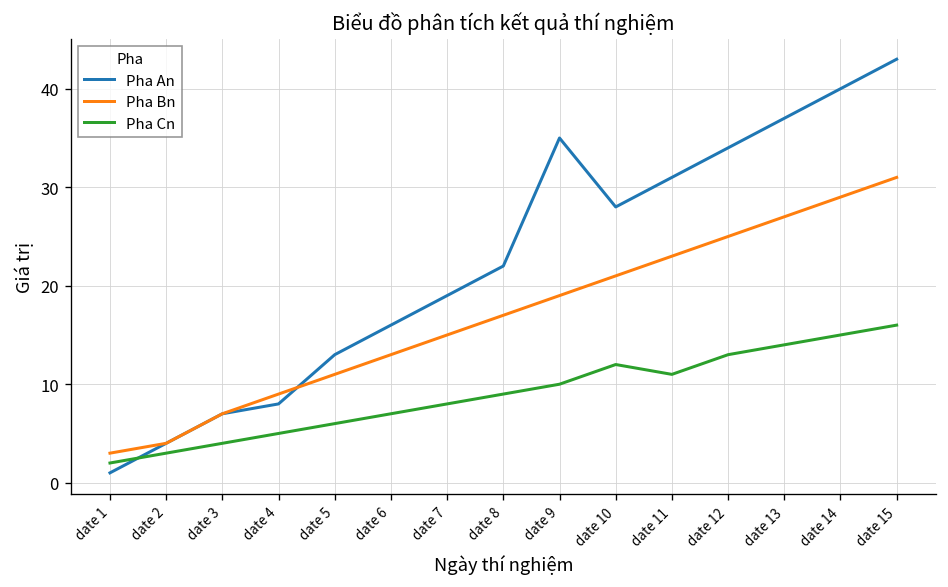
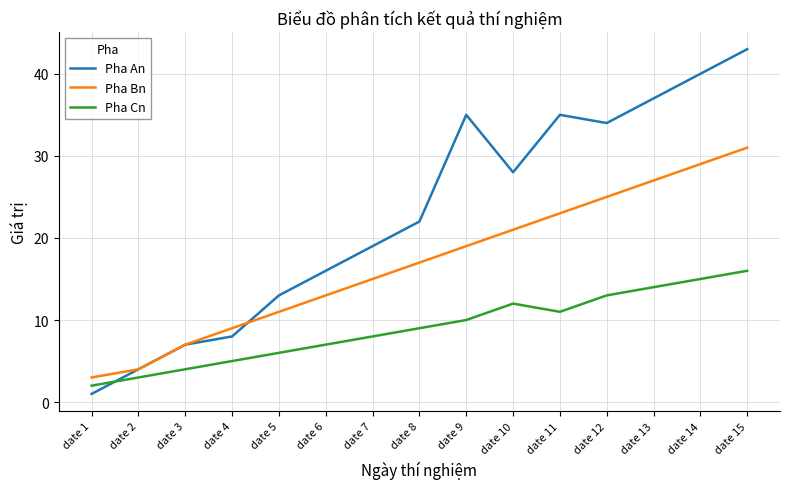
  {
    "Pha An": {
      "date 1": 1,
      "date 4": 8,
      "date 5": 13,
      "date 6": 16,
      "date 7": 19,
      "date 8": 22,
      "date 9": 35,
      "date 10": 28,
-     "date 11": 31,
+     "date 11": 35,
      "date 12": 34,
      "date 13": 37,
      "date 14": 40,
      "date 15": 43
    },
    "Pha Bn": {
      "date 1": 3,
      "date 4": 9,
      "date 5": 11,
      "date 6": 13,
      "date 7": 15,
      "date 8": 17,
      "date 9": 19,
      "date 10": 21,
      "date 11": 23,
      "date 12": 25,
      "date 13": 27,
      "date 14": 29,
      "date 15": 31
    },
    "Pha Cn": {
      "date 1": 2,
      "date 2": 3,
      "date 3": 4,
      "date 4": 5,
      "date 5": 6,
      "date 6": 7,
      "date 7": 8,
      "date 8": 9,
      "date 9": 10,
      "date 10": 12,
      "date 11": 11,
      "date 12": 13,
      "date 13": 14,
      "date 14": 15,
      "date 15": 16
    }
  }
